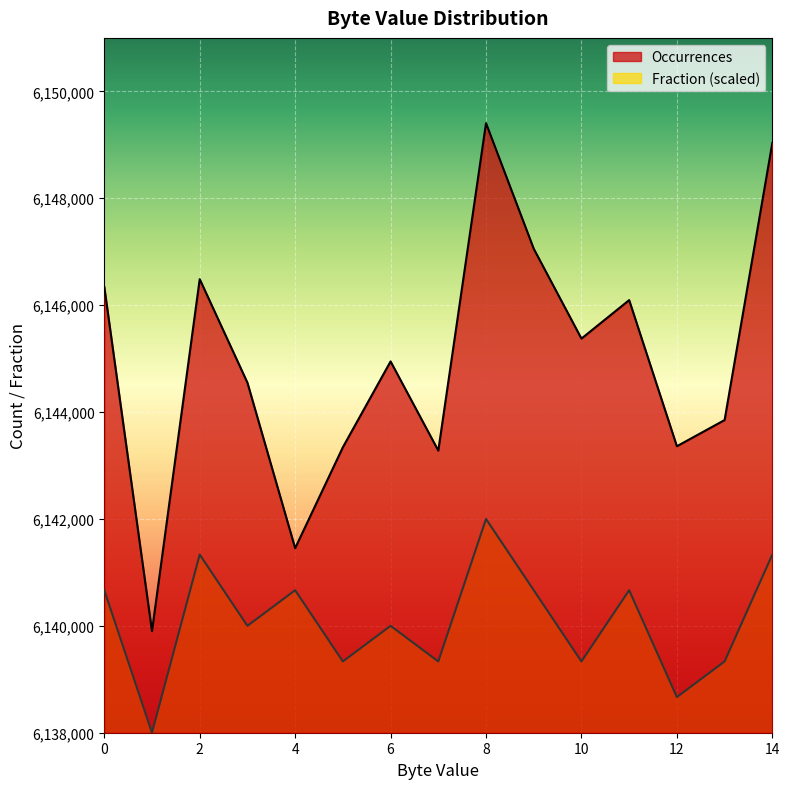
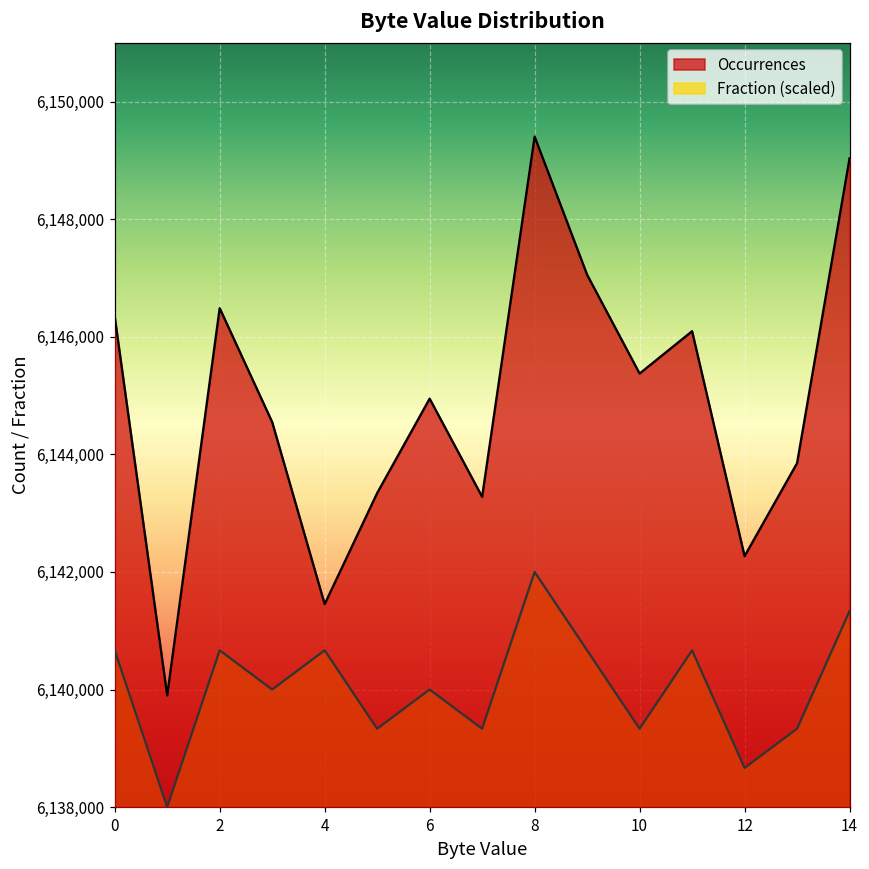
  {
    "Occurrences": {
      "0": "6,146,300",
      "2": "6,146,500",
      "4": "6,141,500",
      "6": "6,144,900",
      "8": "6,149,400",
      "10": "6,145,400",
-     "12": "6,143,400",
+     "12": "6,142,300",
      "14": "6,149,000"
    },
    "Fraction (scaled)": {
      "0": "6,140,700",
-     "2": "6,141,300",
+     "2": "6,140,700",
      "4": "6,140,700",
      "6": "6,140,000",
      "8": "6,142,000",
      "10": "6,139,300",
      "12": "6,138,700",
      "14": "6,141,300"
    }
  }
